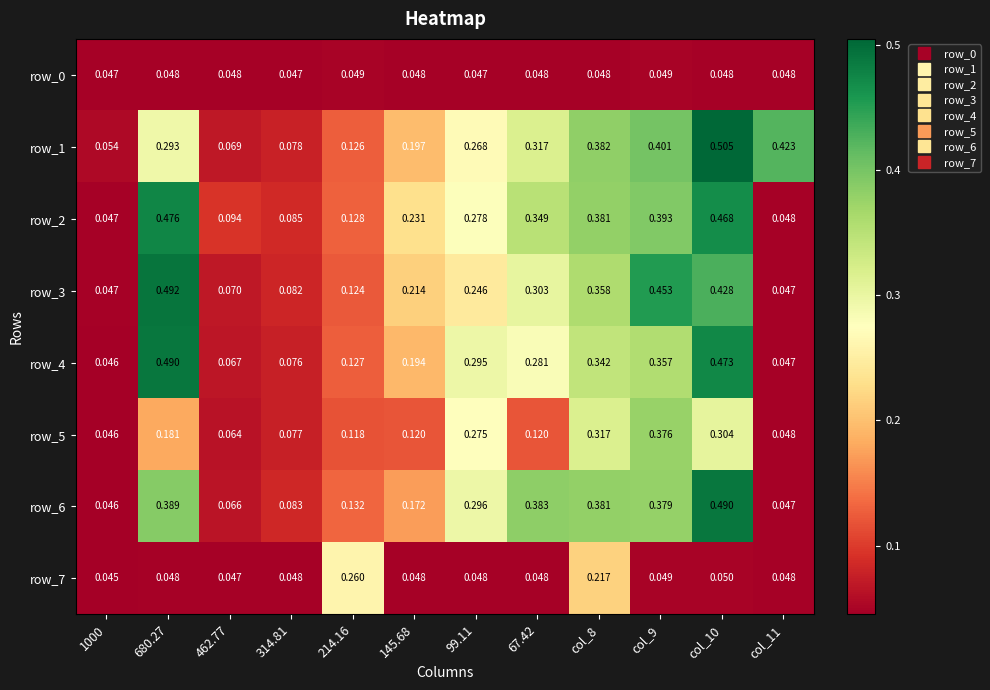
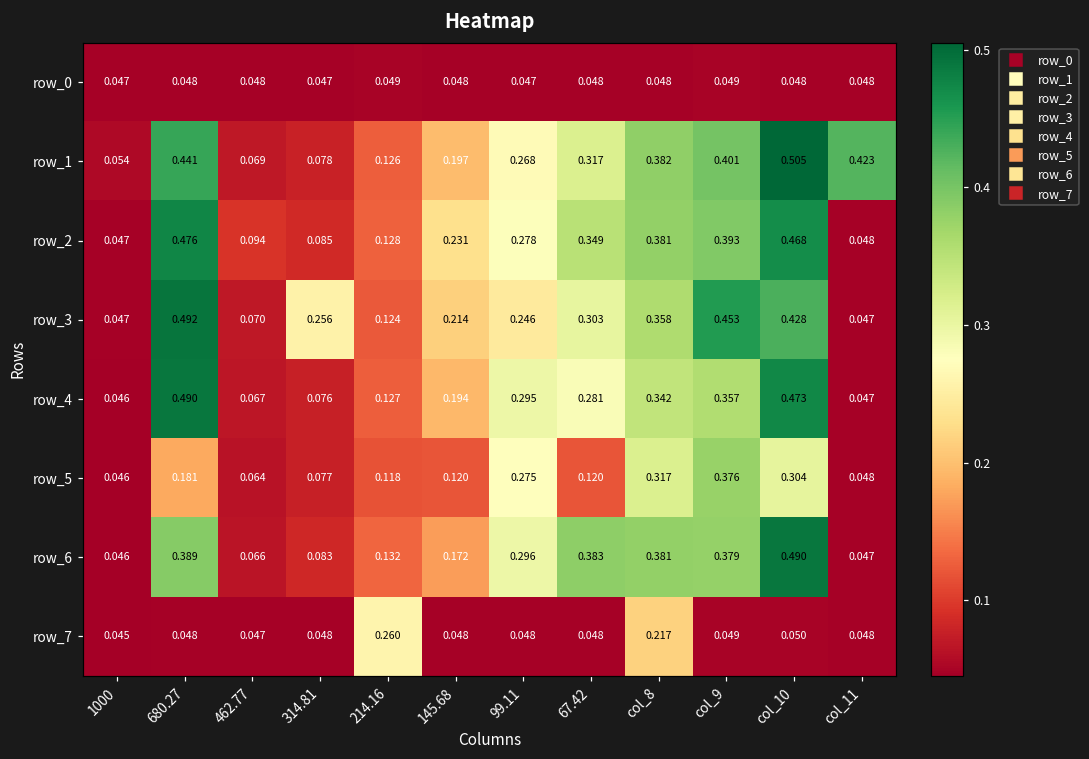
  {
    "row_0": {
      "1000": 0.047,
      "680.27": 0.048,
      "462.77": 0.048,
      "314.81": 0.047,
      "214.16": 0.049,
      "145.68": 0.048,
      "99.11": 0.047,
      "67.42": 0.048,
      "col_8": 0.048,
      "col_9": 0.049,
      "col_10": 0.048,
      "col_11": 0.048
    },
    "row_1": {
      "1000": 0.054,
-     "680.27": 0.293,
+     "680.27": 0.441,
      "462.77": 0.069,
      "314.81": 0.078,
      "214.16": 0.126,
      "145.68": 0.197,
      "99.11": 0.268,
      "67.42": 0.317,
      "col_8": 0.382,
      "col_9": 0.401,
      "col_10": 0.505,
      "col_11": 0.423
    },
    "row_2": {
      "1000": 0.047,
      "680.27": 0.476,
      "462.77": 0.094,
      "314.81": 0.085,
      "214.16": 0.128,
      "145.68": 0.231,
      "99.11": 0.278,
      "67.42": 0.349,
      "col_8": 0.381,
      "col_9": 0.393,
      "col_10": 0.468,
      "col_11": 0.048
    },
    "row_3": {
      "1000": 0.047,
      "680.27": 0.492,
      "462.77": 0.070,
-     "314.81": 0.082,
+     "314.81": 0.256,
      "214.16": 0.124,
      "145.68": 0.214,
      "99.11": 0.246,
      "67.42": 0.303,
      "col_8": 0.358,
      "col_9": 0.453,
      "col_10": 0.428,
      "col_11": 0.047
    },
    "row_4": {
      "1000": 0.046,
      "680.27": 0.490,
      "462.77": 0.067,
      "314.81": 0.076,
      "214.16": 0.127,
      "145.68": 0.194,
      "99.11": 0.295,
      "67.42": 0.281,
      "col_8": 0.342,
      "col_9": 0.357,
      "col_10": 0.473,
      "col_11": 0.047
    },
    "row_5": {
      "1000": 0.046,
      "680.27": 0.181,
      "462.77": 0.064,
      "314.81": 0.077,
      "214.16": 0.118,
      "145.68": 0.120,
      "99.11": 0.275,
      "67.42": 0.120,
      "col_8": 0.317,
      "col_9": 0.376,
      "col_10": 0.304,
      "col_11": 0.048
    },
    "row_6": {
      "1000": 0.046,
      "680.27": 0.389,
      "462.77": 0.066,
      "314.81": 0.083,
      "214.16": 0.132,
      "145.68": 0.172,
      "99.11": 0.296,
      "67.42": 0.383,
      "col_8": 0.381,
      "col_9": 0.379,
      "col_10": 0.490,
      "col_11": 0.047
    },
    "row_7": {
      "1000": 0.045,
      "680.27": 0.048,
      "462.77": 0.047,
      "314.81": 0.048,
      "214.16": 0.260,
      "145.68": 0.048,
      "99.11": 0.048,
      "67.42": 0.048,
      "col_8": 0.217,
      "col_9": 0.049,
      "col_10": 0.050,
      "col_11": 0.048
    }
  }
